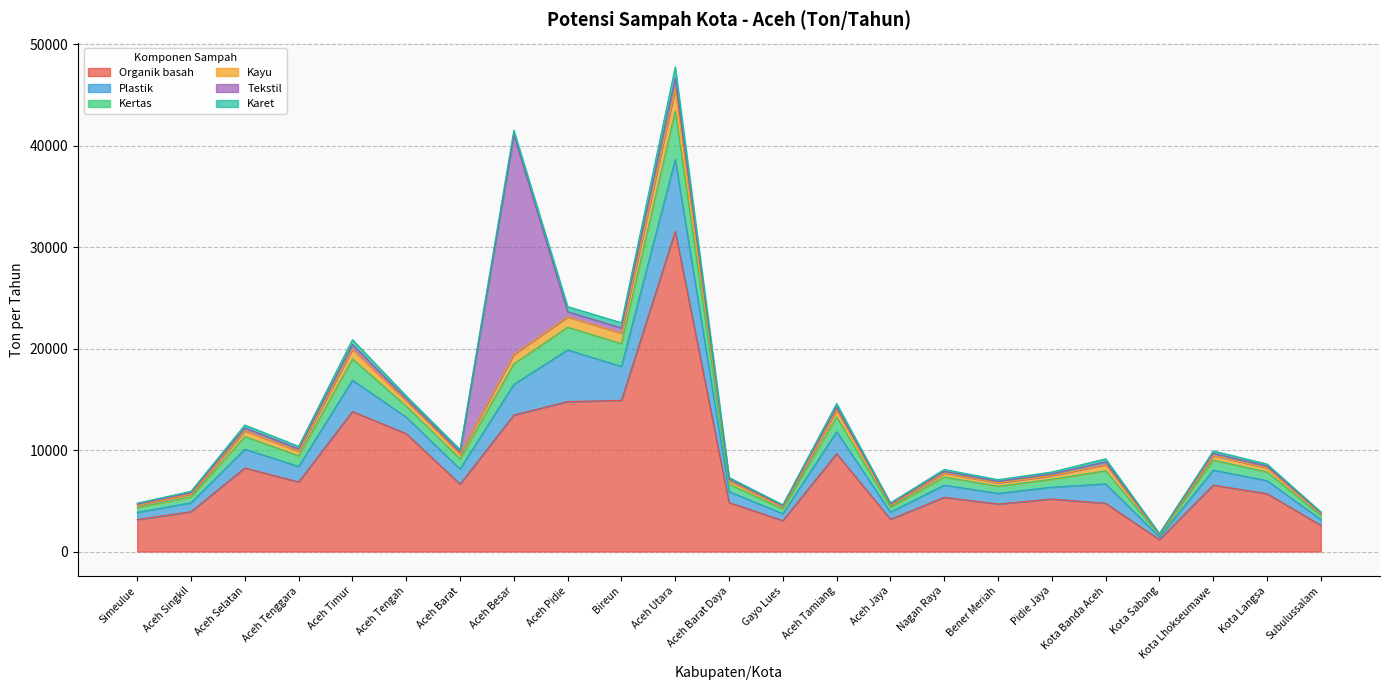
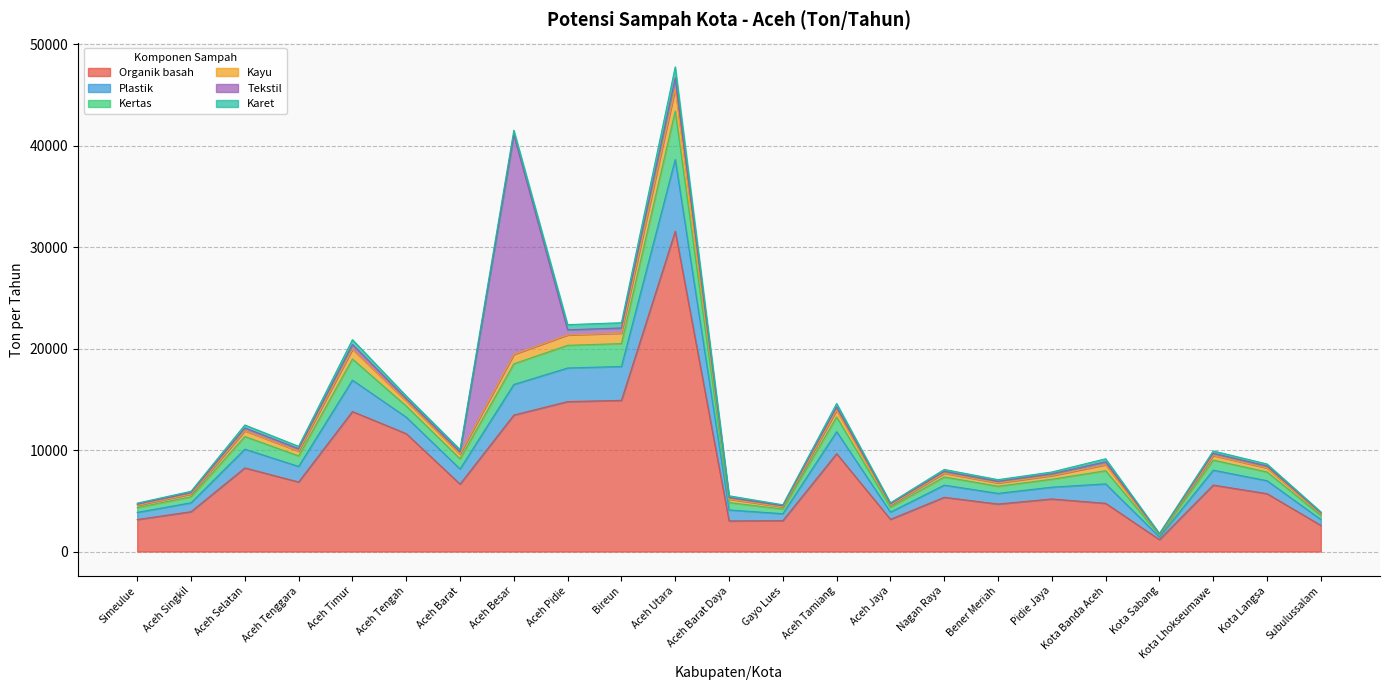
  {
    "Organik basah": {
      "Simeulue": 3200,
      "Aceh Singkil": 3900,
      "Aceh Selatan": 8200,
      "Aceh Tenggara": 6900,
      "Aceh Timur": 13800,
      "Aceh Tengah": 11600,
      "Aceh Barat": 6600,
      "Aceh Besar": 13500,
      "Aceh Pidie": 14800,
      "Bireun": 14900,
      "Aceh Utara": 31600,
-     "Aceh Barat Daya": 4800,
+     "Aceh Barat Daya": 3000,
      "Gayo Lues": 3000,
      "Aceh Tamiang": 9600,
      "Aceh Jaya": 3200,
      "Nagan Raya": 5300,
      "Bener Meriah": 4700,
      "Pidie Jaya": 5200,
      "Kota Banda Aceh": 4800,
      "Kota Sabang": 1200,
      "Kota Lhokseumawe": 6600,
      "Kota Langsa": 5700,
      "Subulussalam": 2600
    },
    "Plastik": {
      "Simeulue": 700,
      "Aceh Singkil": 900,
      "Aceh Selatan": 1800,
      "Aceh Tenggara": 1500,
      "Aceh Timur": 3100,
      "Aceh Tengah": 1600,
      "Aceh Barat": 1500,
      "Aceh Besar": 3000,
-     "Aceh Pidie": 5100,
+     "Aceh Pidie": 3300,
      "Bireun": 3300,
      "Aceh Utara": 7100,
      "Aceh Barat Daya": 1100,
      "Gayo Lues": 700,
      "Aceh Tamiang": 2200,
      "Aceh Jaya": 700,
      "Nagan Raya": 1200,
      "Bener Meriah": 1000,
      "Pidie Jaya": 1200,
      "Kota Banda Aceh": 1900,
      "Kota Lhokseumawe": 1500,
      "Kota Langsa": 1300,
      "Subulussalam": 600
    },
    "Kayu": {
      "Aceh Selatan": 600,
      "Aceh Timur": 1000,
      "Aceh Tengah": 500,
      "Aceh Besar": 900,
      "Aceh Pidie": 1000,
      "Bireun": 1000,
      "Aceh Utara": 2200,
      "Aceh Tamiang": 700,
      "Kota Banda Aceh": 600
    },
    "Tekstil": {
      "Aceh Selatan": 300,
      "Aceh Timur": 500,
      "Aceh Besar": 21600,
      "Aceh Pidie": 500,
      "Bireun": 500,
      "Aceh Utara": 1100,
      "Aceh Tamiang": 300,
      "Kota Banda Aceh": 300
    }
  }
